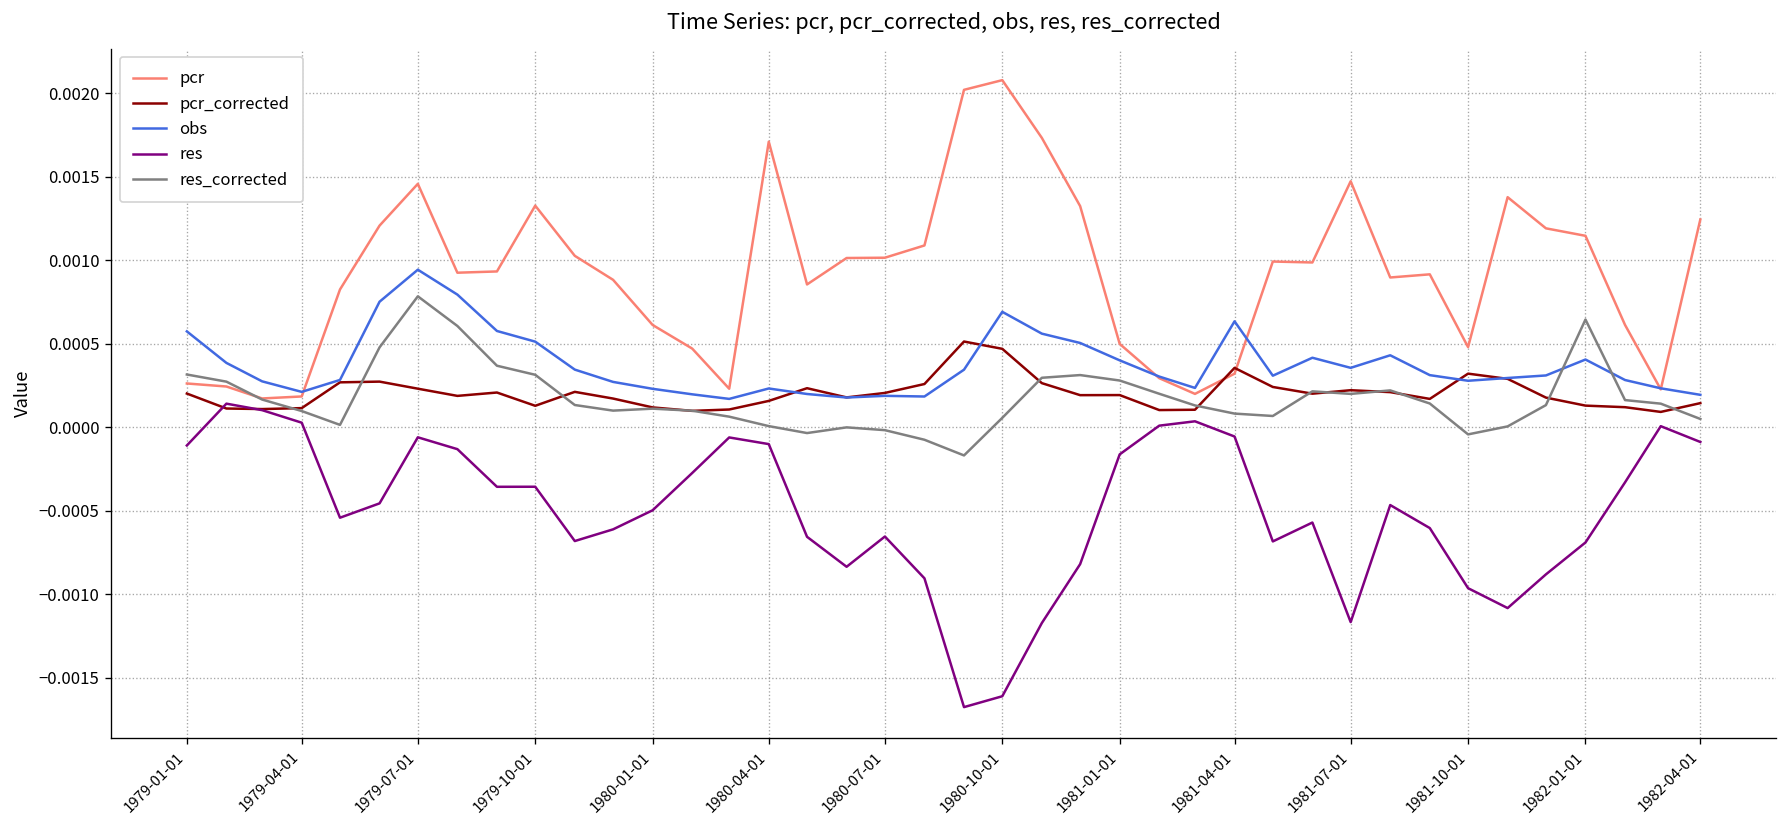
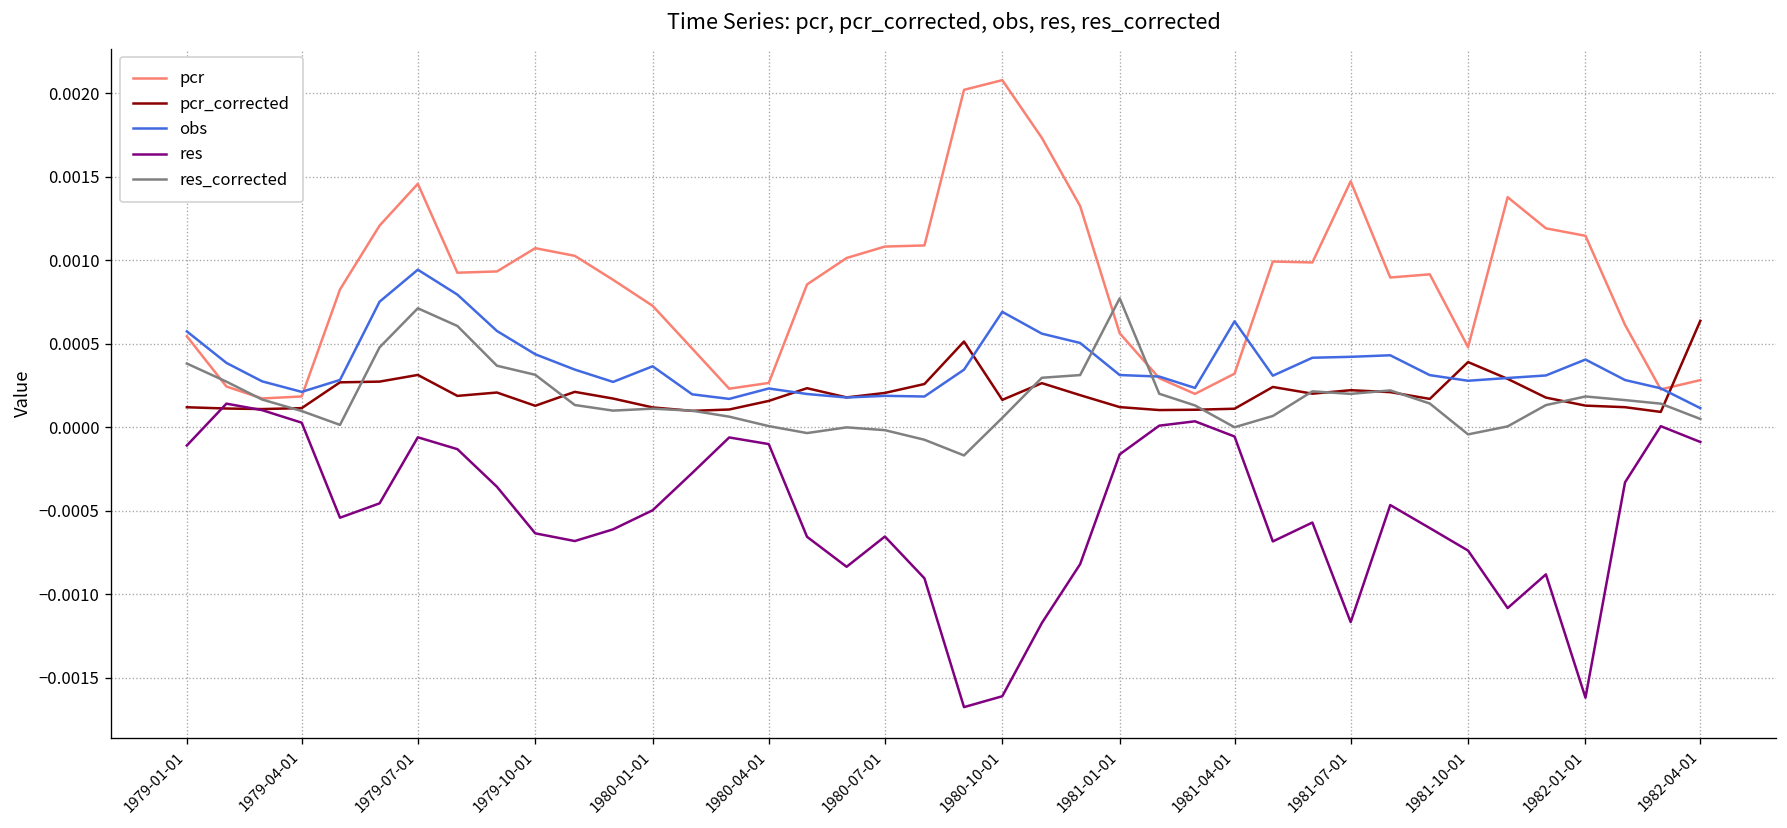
  {
    "pcr": {
-     "1979-01-01": 0.00026,
+     "1979-01-01": 0.00054,
      "1979-04-01": 0.00018,
      "1979-07-01": 0.00146,
-     "1979-10-01": 0.00133,
-     "1980-01-01": 0.00061,
-     "1980-04-01": 0.00171,
-     "1980-07-01": 0.00101,
+     "1979-10-01": 0.00107,
+     "1980-01-01": 0.00073,
+     "1980-04-01": 0.00027,
+     "1980-07-01": 0.00108,
      "1980-10-01": 0.00208,
-     "1981-01-01": 0.00050,
+     "1981-01-01": 0.00056,
      "1981-04-01": 0.00032,
      "1981-07-01": 0.00147,
      "1981-10-01": 0.00048,
      "1982-01-01": 0.00115,
-     "1982-04-01": 0.00124
+     "1982-04-01": 0.00028
    },
    "pcr_corrected": {
-     "1979-01-01": 0.00020,
-     "1979-07-01": 0.00023,
+     "1979-01-01": 0.00012,
+     "1979-07-01": 0.00031,
      "1979-10-01": 0.00013,
      "1980-04-01": 0.00016,
-     "1980-10-01": 0.00047,
-     "1981-01-01": 0.00019,
-     "1981-04-01": 0.00036,
+     "1980-10-01": 0.00016,
+     "1981-01-01": 0.00012,
+     "1981-04-01": 0.00011,
      "1981-07-01": 0.00022,
-     "1981-10-01": 0.00032,
+     "1981-10-01": 0.00039,
      "1982-01-01": 0.00013,
-     "1982-04-01": 0.00014
+     "1982-04-01": 0.00064
    },
    "obs": {
      "1979-01-01": 0.00057,
      "1979-04-01": 0.00021,
      "1979-07-01": 0.00094,
-     "1979-10-01": 0.00051,
-     "1980-01-01": 0.00023,
+     "1979-10-01": 0.00044,
+     "1980-01-01": 0.00036,
      "1980-04-01": 0.00023,
      "1980-10-01": 0.00069,
-     "1981-01-01": 0.00040,
+     "1981-01-01": 0.00031,
      "1981-04-01": 0.00063,
-     "1981-07-01": 0.00036,
+     "1981-07-01": 0.00042,
      "1981-10-01": 0.00028,
      "1982-01-01": 0.00041,
-     "1982-04-01": 0.00019
+     "1982-04-01": 0.00011
    },
    "res": {
      "1979-01-01": -0.00011,
      "1979-04-01": 0.00003,
      "1979-07-01": -0.00006,
-     "1979-10-01": -0.00036,
+     "1979-10-01": -0.00063,
      "1980-01-01": -0.00050,
      "1980-04-01": -0.00010,
      "1980-07-01": -0.00065,
      "1980-10-01": -0.00161,
      "1981-01-01": -0.00016,
      "1981-04-01": -0.00006,
      "1981-07-01": -0.00117,
-     "1981-10-01": -0.00096,
-     "1982-01-01": -0.00069,
+     "1981-10-01": -0.00074,
+     "1982-01-01": -0.00162,
      "1982-04-01": -0.00009
    },
    "res_corrected": {
-     "1979-01-01": 0.00032,
-     "1979-07-01": 0.00078,
+     "1979-01-01": 0.00038,
+     "1979-07-01": 0.00071,
      "1979-10-01": 0.00031,
      "1980-04-01": 0.00001,
      "1980-07-01": -0.00002,
      "1980-10-01": 0.00006,
-     "1981-01-01": 0.00028,
-     "1981-04-01": 0.0001,
+     "1981-01-01": 0.00077,
+     "1981-04-01": 0.0000,
      "1981-07-01": 0.00020,
      "1981-10-01": -0.00004,
-     "1982-01-01": 0.00064,
+     "1982-01-01": 0.00018,
      "1982-04-01": 0.00005
    }
  }
